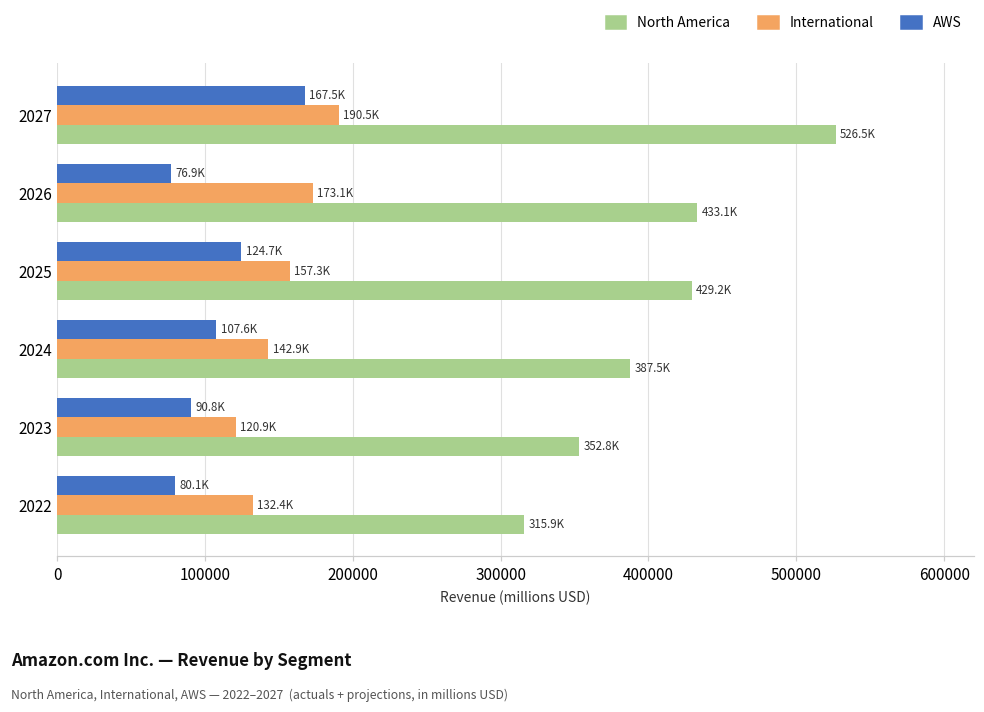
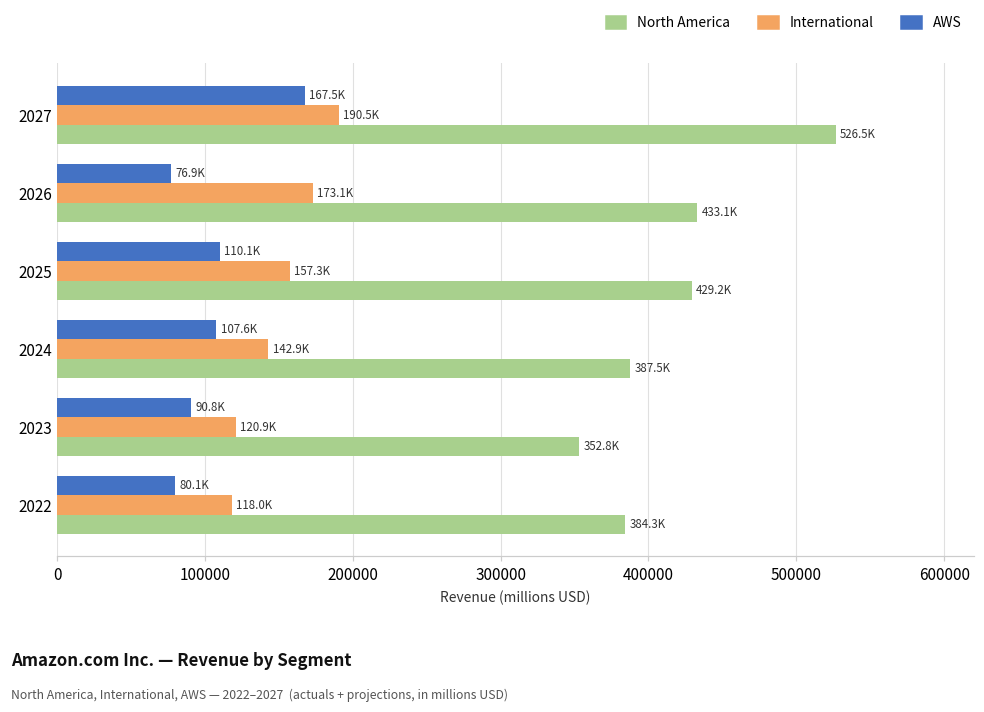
  {
    "North America": {
      "2027": "526.5K",
      "2026": "433.1K",
      "2025": "429.2K",
      "2024": "387.5K",
      "2023": "352.8K",
-     "2022": "315.9K"
+     "2022": "384.3K"
    },
    "International": {
      "2027": "190.5K",
      "2026": "173.1K",
      "2025": "157.3K",
      "2024": "142.9K",
      "2023": "120.9K",
-     "2022": "132.4K"
+     "2022": "118.0K"
    },
    "AWS": {
      "2027": "167.5K",
      "2026": "76.9K",
-     "2025": "124.7K",
+     "2025": "110.1K",
      "2024": "107.6K",
      "2023": "90.8K",
      "2022": "80.1K"
    }
  }
